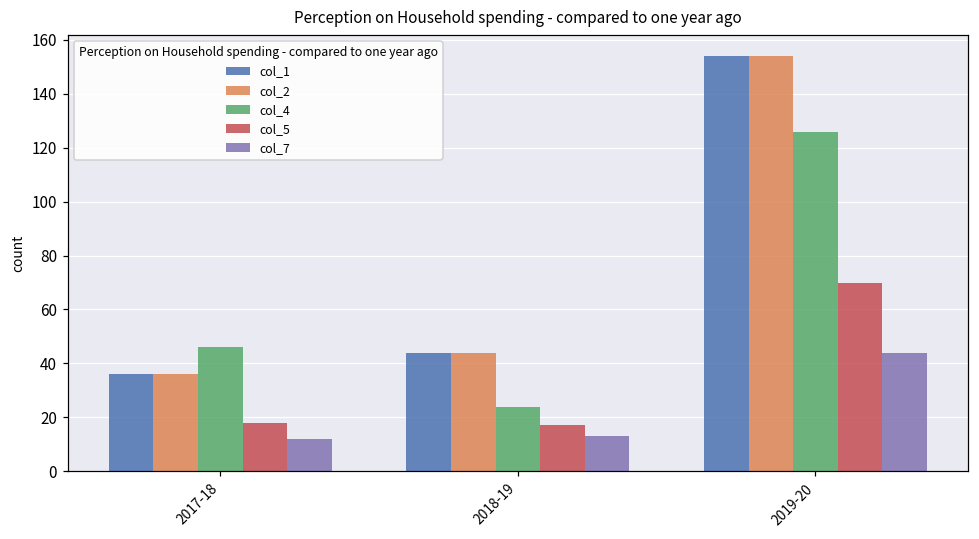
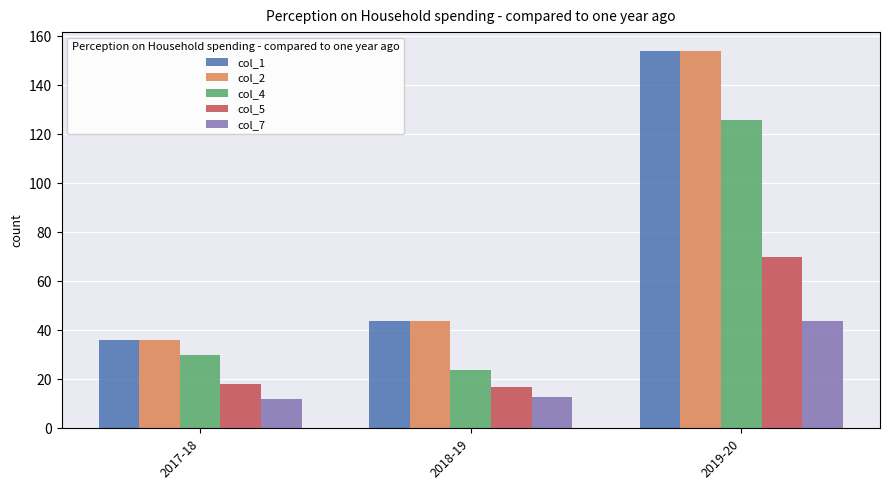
  {
    "col_4": {
-     "2017-18": 46,
+     "2017-18": 30,
      "2018-19": 24,
      "2019-20": 126
    }
  }
